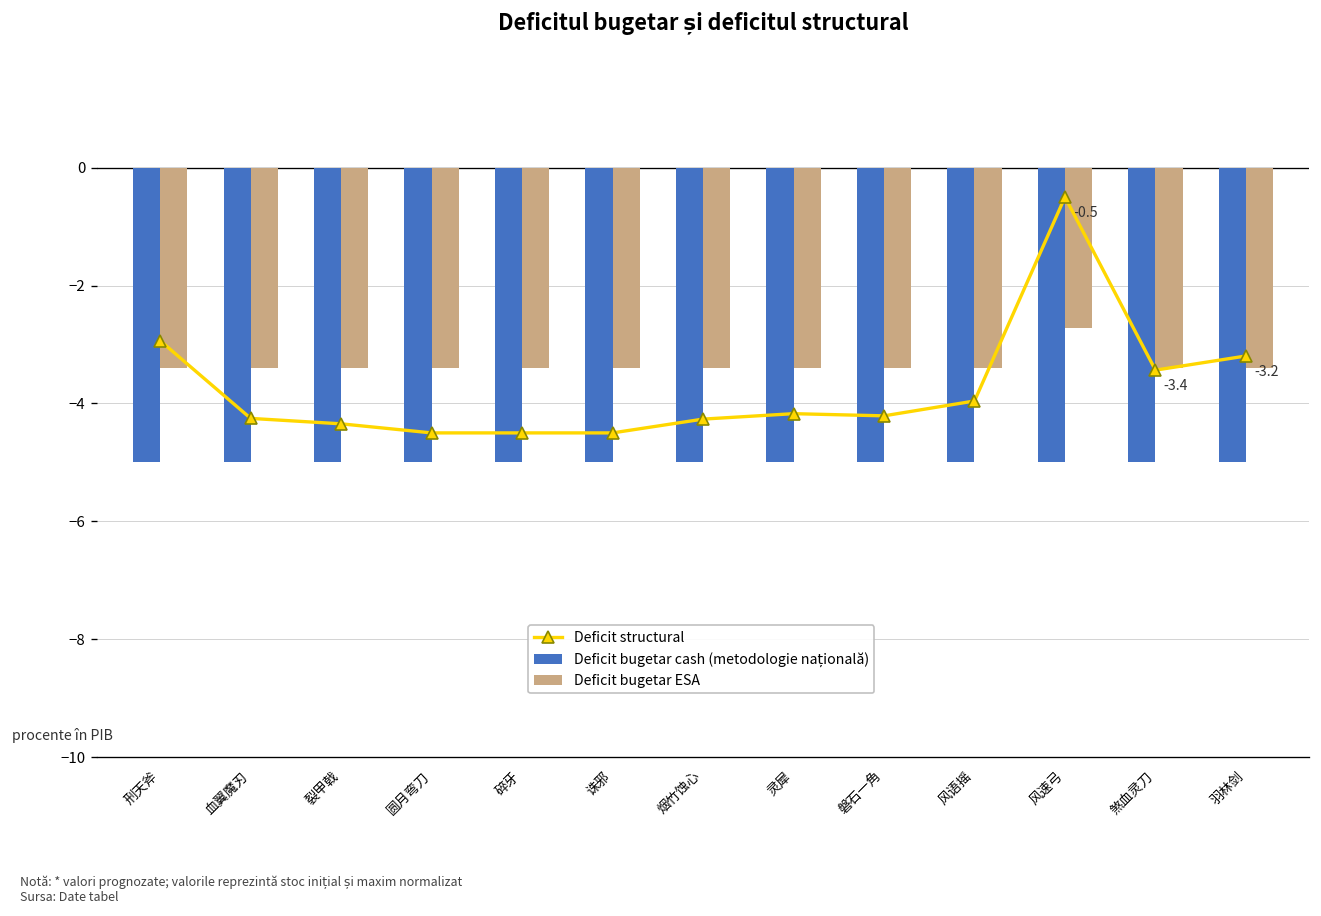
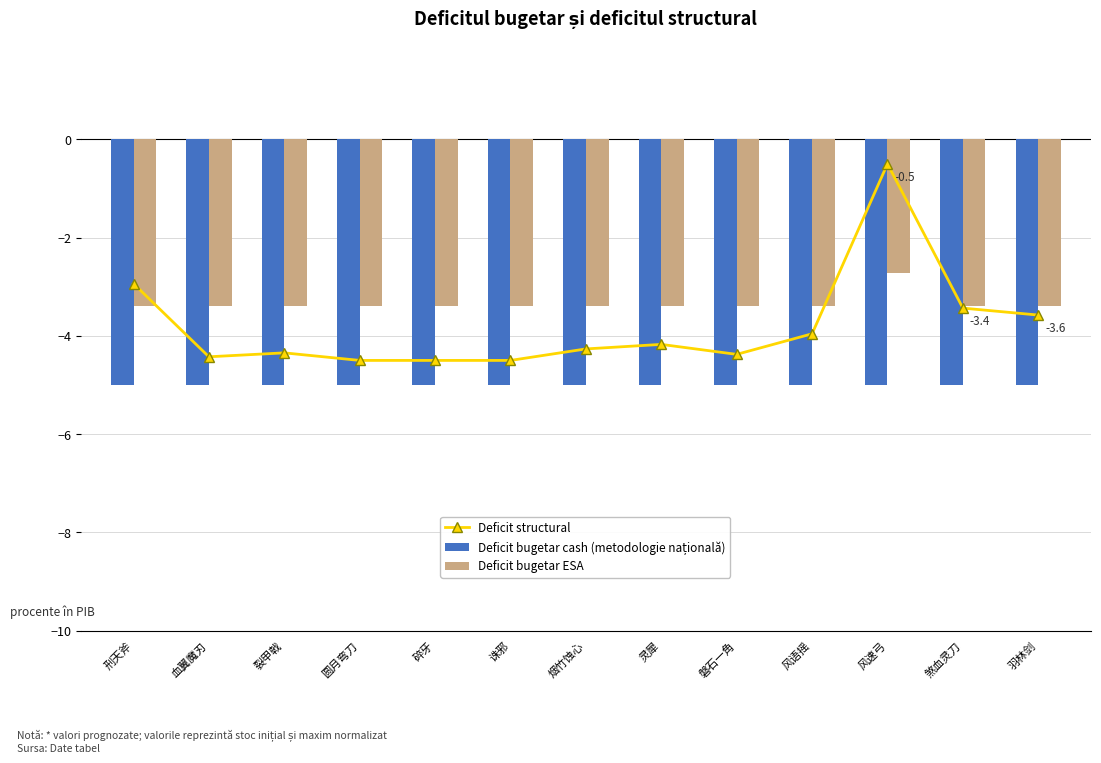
  {
    "Deficit bugetar cash (metodologie națională)": {
      "刑天斧": -5.0,
      "血翼魔刃": -5.0,
      "裂甲戟": -5.0,
      "圆月弯刀": -5.0,
      "碎牙": -5.0,
      "诛邪": -5.0,
      "烟竹蚀心": -5.0,
      "灵犀": -5.0,
      "磐石一角": -5.0,
      "风语摇": -5.0,
      "风速弓": -5.0,
      "煞血灵刀": -5.0,
      "羽林剑": -5.0
    },
    "Deficit structural": {
-     "血翼魔刃": -4.3,
-     "磐石一角": -4.2,
+     "血翼魔刃": -4.4,
+     "磐石一角": -4.4,
      "风速弓": -0.5,
-     "羽林剑": -3.2
+     "羽林剑": -3.6
    },
    "Deficit bugetar ESA": {
      "煞血灵刀": -3.4
    }
  }
